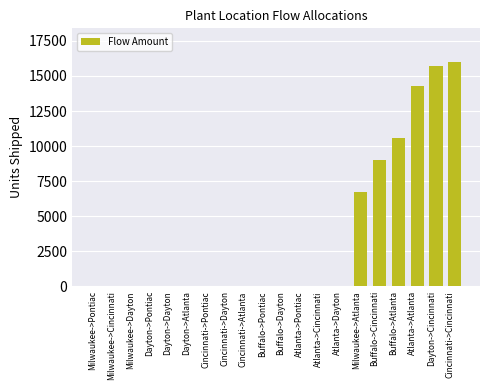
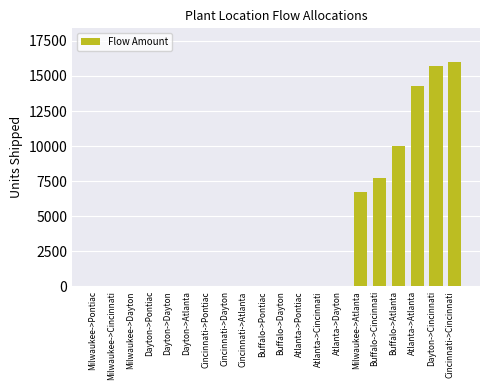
  {
    "Milwaukee->Pontiac": 0,
    "Milwaukee->Cincinnati": 0,
    "Milwaukee->Dayton": 0,
    "Dayton->Pontiac": 0,
    "Dayton->Dayton": 0,
    "Dayton->Atlanta": 0,
    "Cincinnati->Pontiac": 0,
    "Cincinnati->Dayton": 0,
    "Cincinnati->Atlanta": 0,
    "Buffalo->Pontiac": 0,
    "Buffalo->Dayton": 0,
    "Atlanta->Pontiac": 0,
    "Atlanta->Cincinnati": 0,
    "Atlanta->Dayton": 0,
    "Milwaukee->Atlanta": 6700,
-   "Buffalo->Cincinnati": 9000,
-   "Buffalo->Atlanta": 10600,
+   "Buffalo->Cincinnati": 7700,
+   "Buffalo->Atlanta": 10000,
    "Atlanta->Atlanta": 14300,
    "Dayton->Cincinnati": 15700,
    "Cincinnati->Cincinnati": 16000
  }
